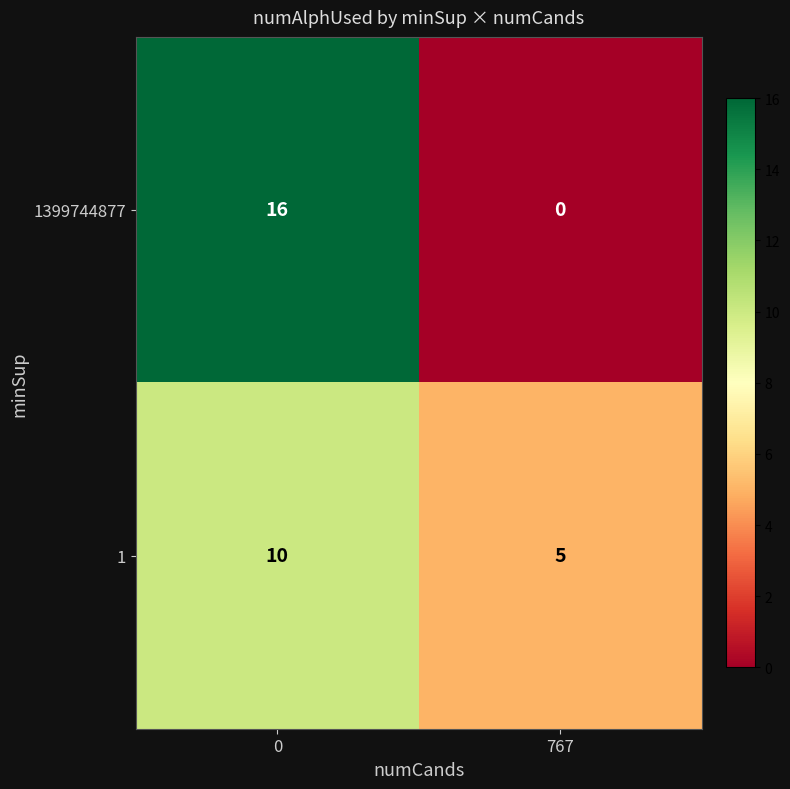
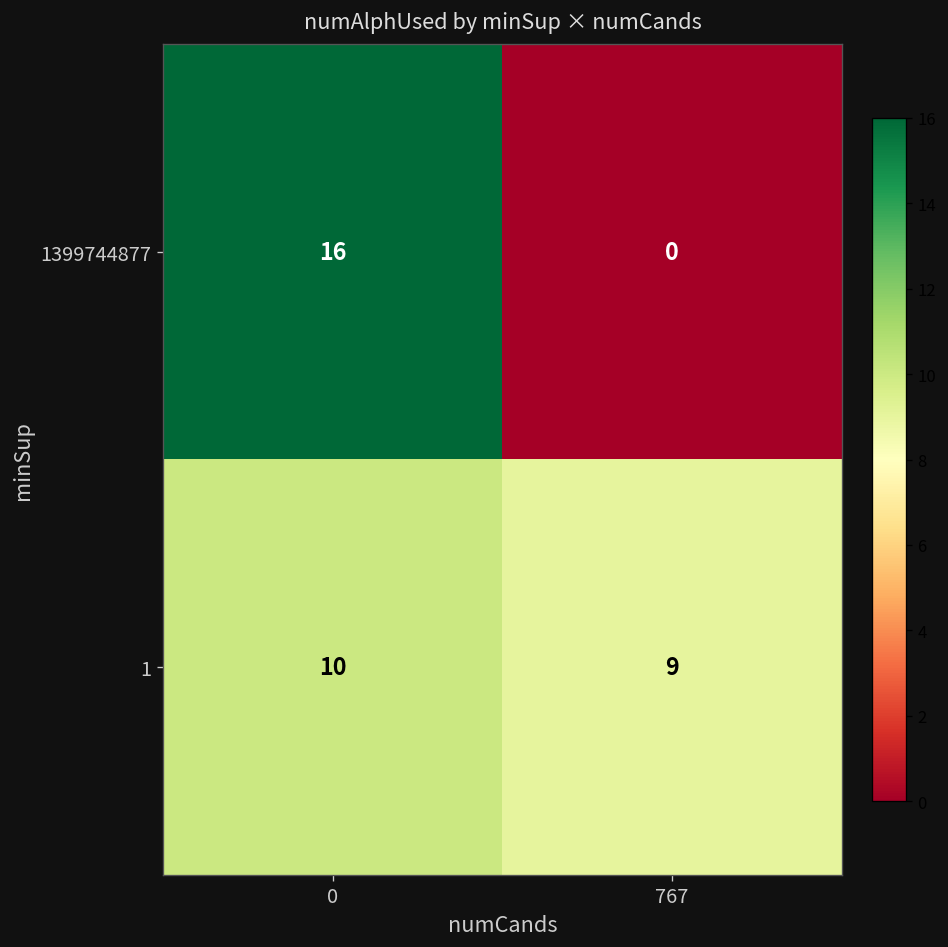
  {
    "1399744877": {
      "0": 16,
      "767": 0
    },
    "1": {
      "0": 10,
-     "767": 5
+     "767": 9
    }
  }
